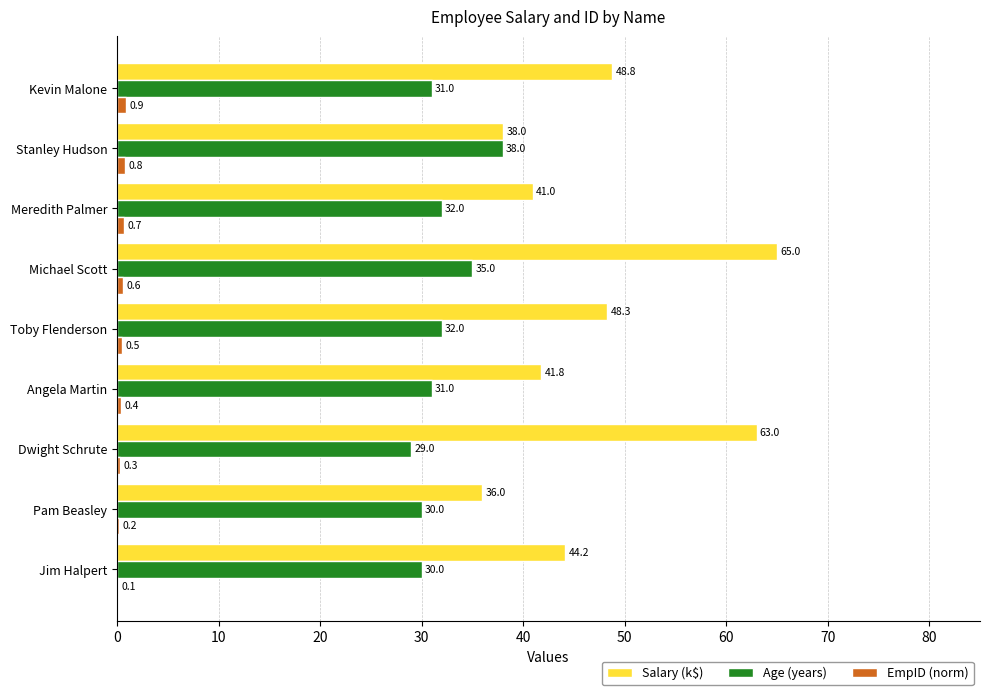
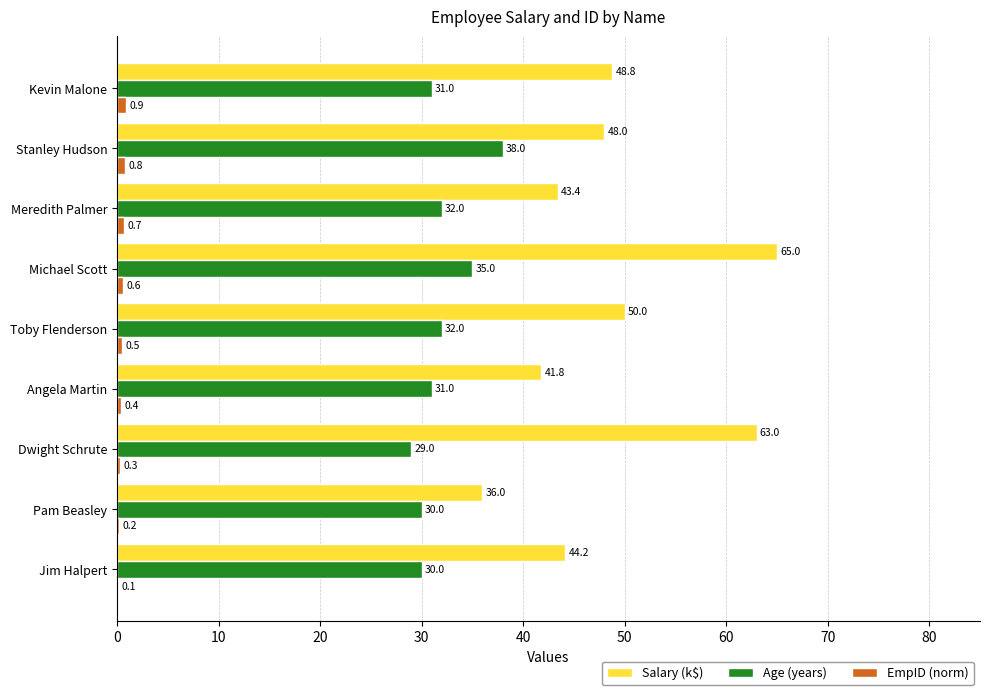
  {
    "Salary (k$)": {
      "Kevin Malone": 48.8,
-     "Stanley Hudson": 38.0,
-     "Meredith Palmer": 41.0,
+     "Stanley Hudson": 48.0,
+     "Meredith Palmer": 43.4,
      "Michael Scott": 65.0,
-     "Toby Flenderson": 48.3,
+     "Toby Flenderson": 50.0,
      "Angela Martin": 41.8,
      "Dwight Schrute": 63.0,
      "Pam Beasley": 36.0,
      "Jim Halpert": 44.2
    },
    "Age (years)": {
      "Kevin Malone": 31.0,
      "Stanley Hudson": 38.0,
      "Meredith Palmer": 32.0,
      "Michael Scott": 35.0,
      "Toby Flenderson": 32.0,
      "Angela Martin": 31.0,
      "Dwight Schrute": 29.0,
      "Pam Beasley": 30.0,
      "Jim Halpert": 30.0
    },
    "EmpID (norm)": {
      "Kevin Malone": 0.9,
      "Stanley Hudson": 0.8,
      "Meredith Palmer": 0.7,
      "Michael Scott": 0.6,
      "Toby Flenderson": 0.5,
      "Angela Martin": 0.4,
      "Dwight Schrute": 0.3,
      "Pam Beasley": 0.2,
      "Jim Halpert": 0.1
    }
  }
